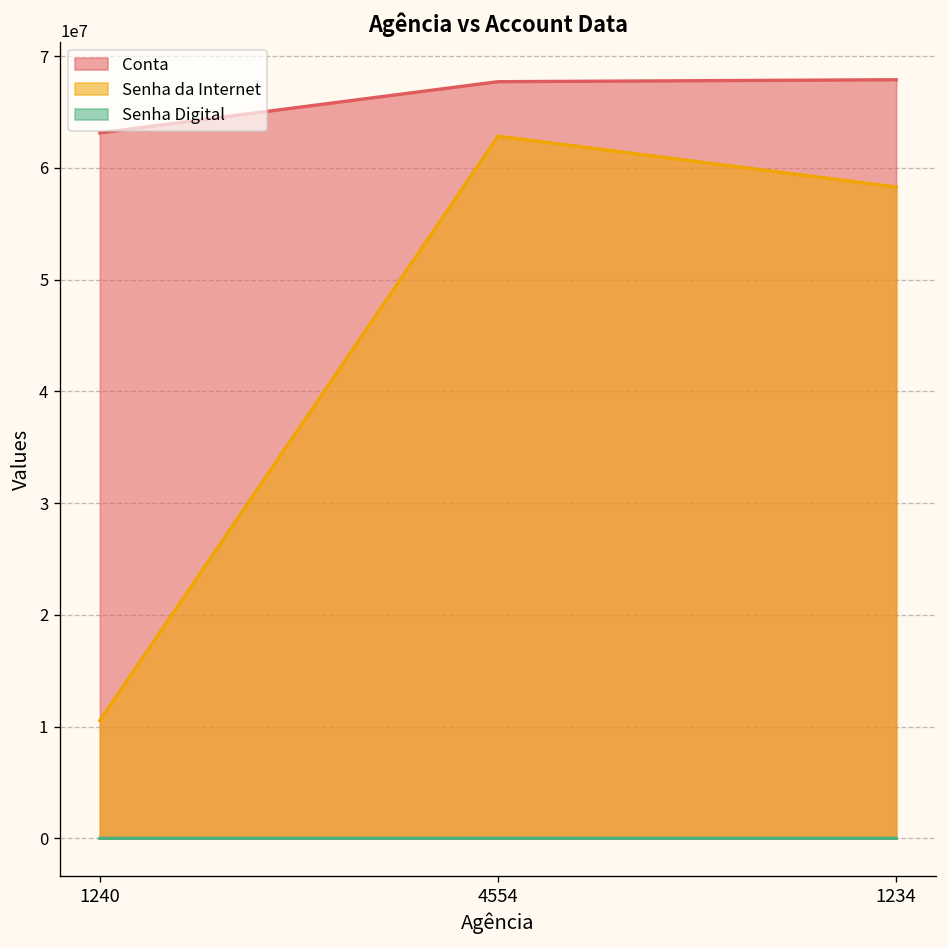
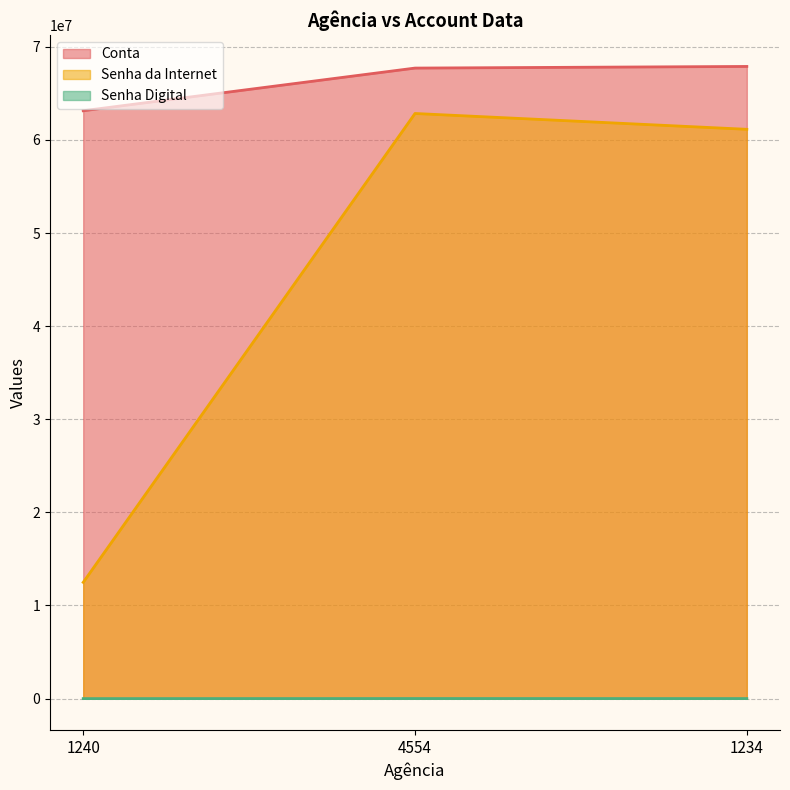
  {
    "Conta": {
      "1240": 63000000,
      "4554": 68000000,
      "1234": 68000000
    },
    "Senha da Internet": {
-     "1240": 11000000,
+     "1240": 12000000,
      "4554": 63000000,
-     "1234": 58000000
+     "1234": 61000000
    },
    "Senha Digital": {
      "1240": 0,
      "4554": 0,
      "1234": 0
    }
  }
